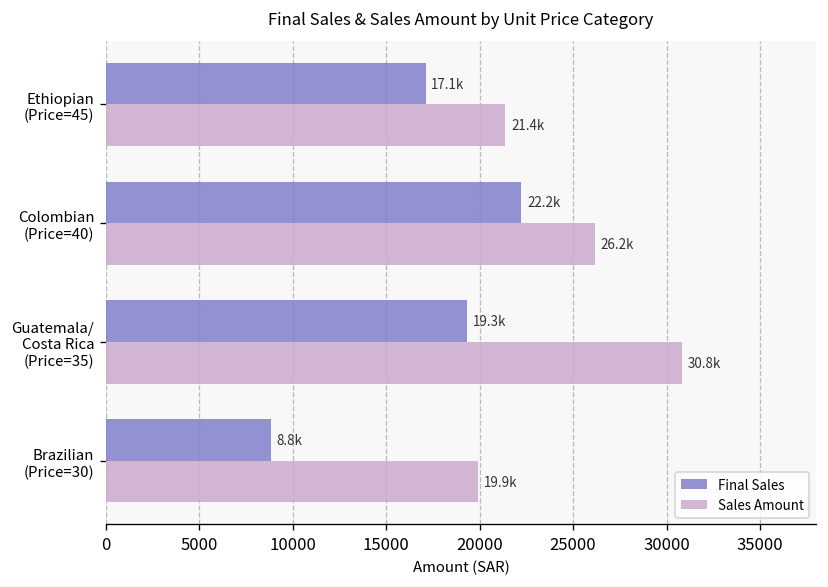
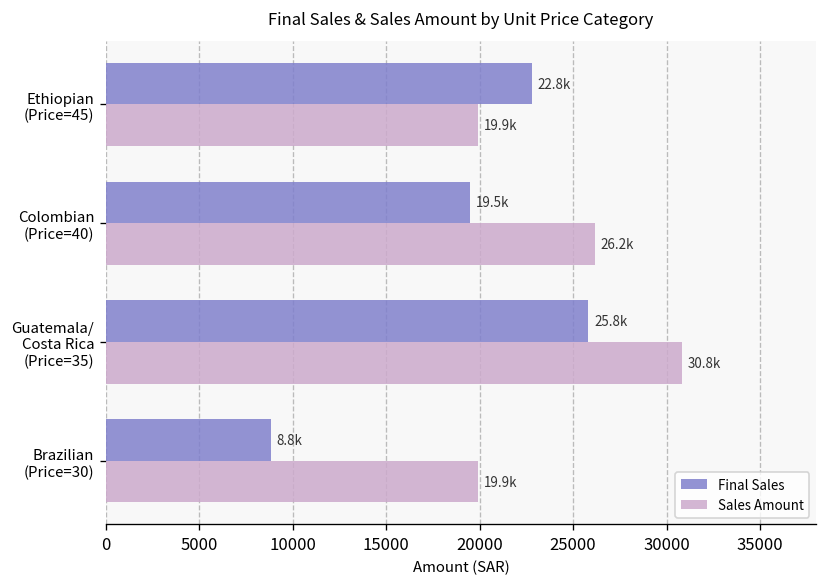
  {
    "Final Sales": {
-     "Ethiopian (Price=45)": "17.1k",
-     "Colombian (Price=40)": "22.2k",
-     "Guatemala/ Costa Rica (Price=35)": "19.3k",
+     "Ethiopian (Price=45)": "22.8k",
+     "Colombian (Price=40)": "19.5k",
+     "Guatemala/ Costa Rica (Price=35)": "25.8k",
      "Brazilian (Price=30)": "8.8k"
    },
    "Sales Amount": {
-     "Ethiopian (Price=45)": "21.4k",
+     "Ethiopian (Price=45)": "19.9k",
      "Colombian (Price=40)": "26.2k",
      "Guatemala/ Costa Rica (Price=35)": "30.8k",
      "Brazilian (Price=30)": "19.9k"
    }
  }
